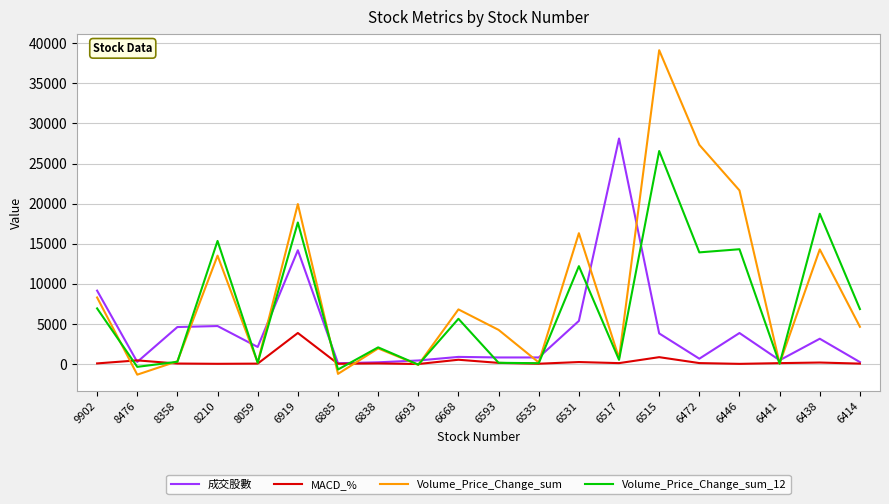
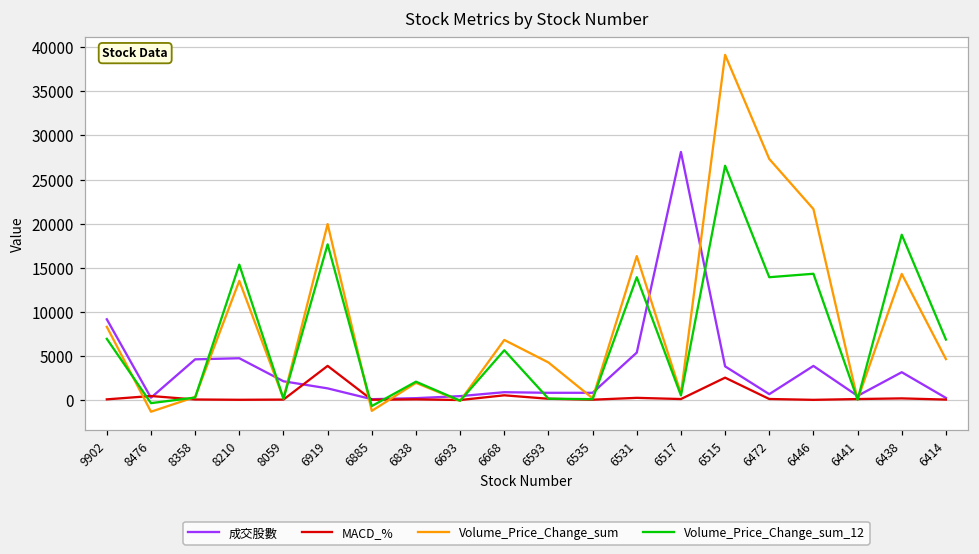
  {
    "成交股數": {
      "9902": 9000,
      "8358": 5000,
      "8210": 5000,
      "8059": 2000,
-     "6919": 14000,
+     "6919": 1000,
      "6693": 0,
      "6668": 1000,
      "6593": 1000,
      "6535": 1000,
      "6531": 5000,
      "6517": 28000,
      "6515": 4000,
      "6472": 1000,
      "6446": 4000,
      "6441": 0,
      "6438": 3000
    },
    "MACD_%": {
      "9902": 0,
      "8210": 0,
      "6919": 4000,
      "6668": 1000,
      "6531": 0,
      "6517": 0,
-     "6515": 1000,
+     "6515": 3000,
      "6472": 0,
      "6446": 0,
      "6438": 0
    },
    "Volume_Price_Change_sum": {
      "9902": 8000,
      "8476": -1000,
      "8210": 14000,
      "6919": 20000,
      "6885": -1000,
      "6668": 7000,
      "6593": 4000,
      "6531": 16000,
      "6515": 39000,
      "6472": 27000,
      "6446": 22000,
      "6438": 14000,
      "6414": 5000
    },
    "Volume_Price_Change_sum_12": {
      "9902": 7000,
      "8476": 0,
      "8210": 15000,
      "6919": 18000,
      "6885": -1000,
      "6668": 6000,
-     "6531": 12000,
+     "6531": 14000,
      "6515": 27000,
      "6472": 14000,
      "6446": 14000,
      "6438": 19000,
      "6414": 7000
    }
  }
